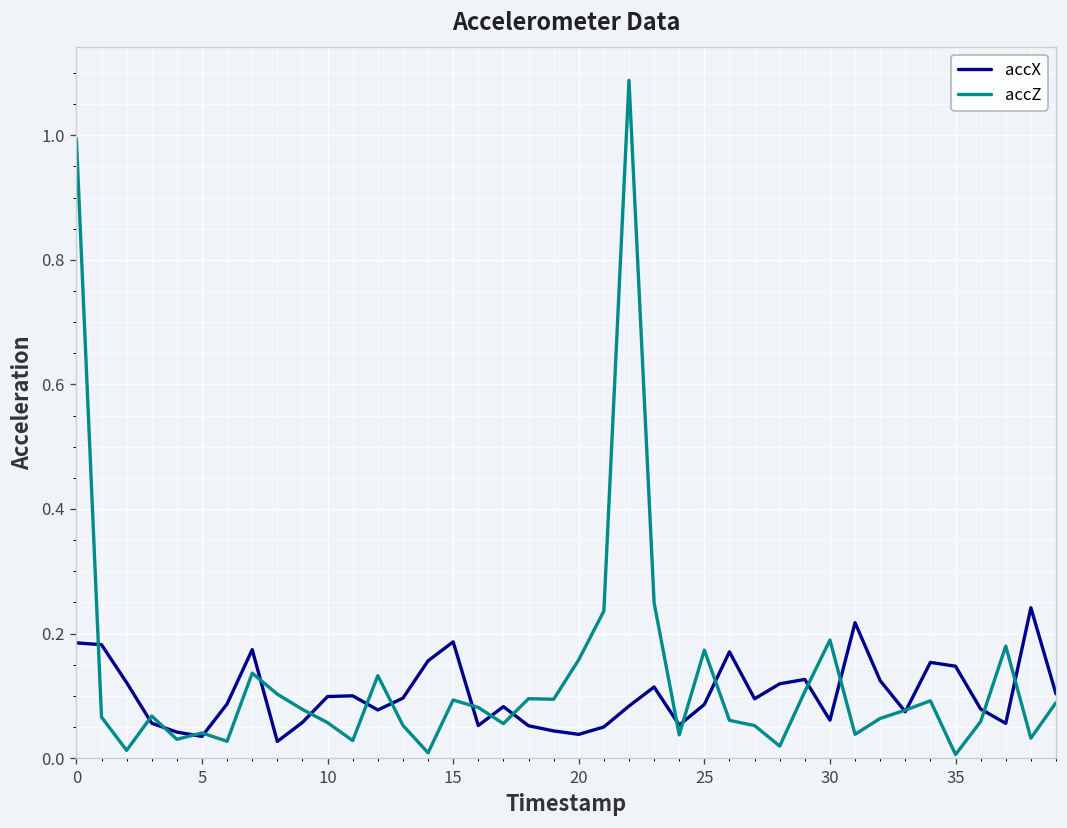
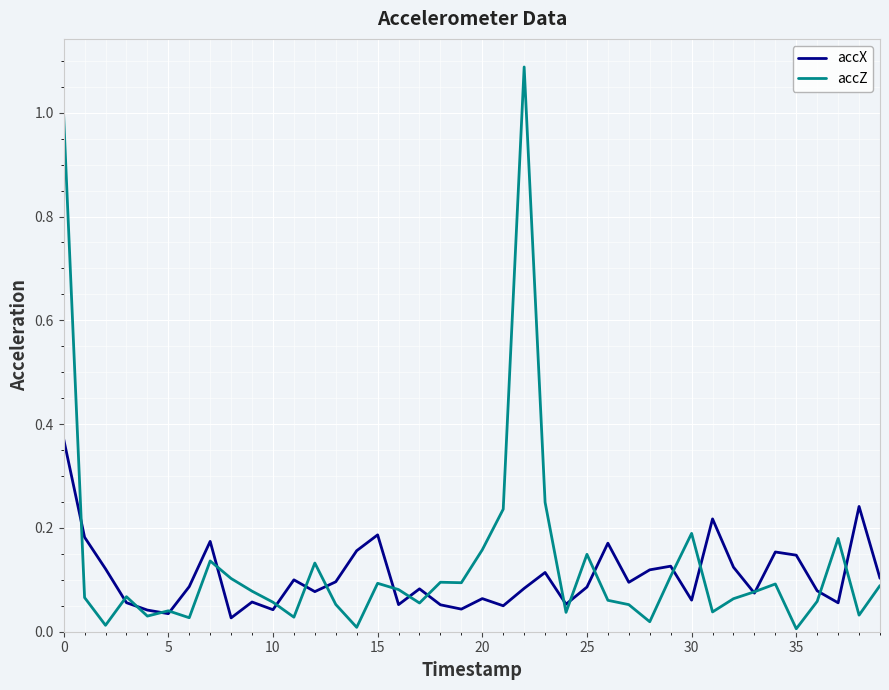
  {
    "accX": {
-     "0": 0.18,
+     "0": 0.37,
      "5": 0.03,
-     "10": 0.10,
+     "10": 0.04,
      "15": 0.19,
-     "20": 0.04,
+     "20": 0.06,
      "25": 0.09,
      "30": 0.06,
      "35": 0.15
    },
    "accZ": {
      "0": 0.99,
      "5": 0.04,
      "10": 0.06,
      "15": 0.09,
      "20": 0.16,
-     "25": 0.17,
+     "25": 0.15,
      "30": 0.19,
      "35": 0.01
    }
  }
